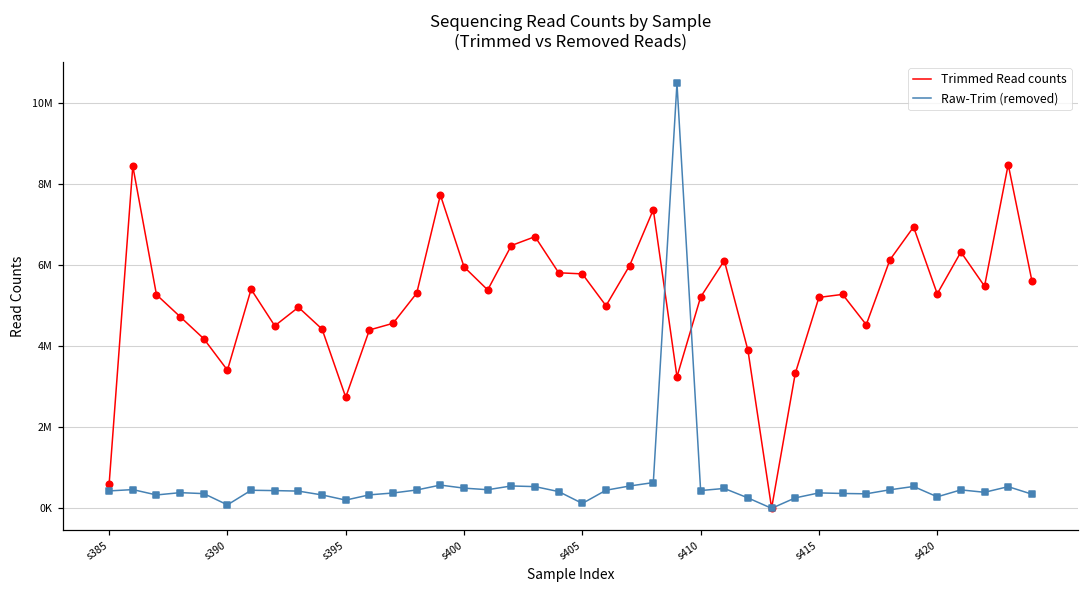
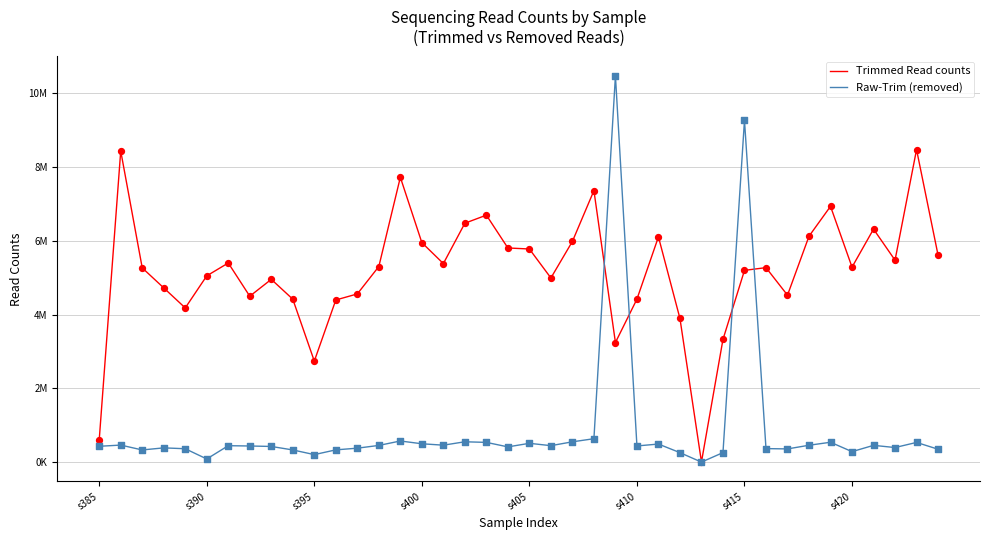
  {
    "Trimmed Read counts": {
      "s385": 600000,
-     "s390": 3400000,
+     "s390": 5100000,
      "s395": 2700000,
      "s400": 6000000,
      "s405": 5800000,
-     "s410": 5200000,
+     "s410": 4400000,
      "s415": 5200000,
      "s420": 5300000
    },
    "Raw-Trim (removed)": {
      "s385": 400000,
      "s390": 100000,
      "s395": 200000,
      "s400": 500000,
-     "s405": 100000,
+     "s405": 500000,
      "s410": 400000,
-     "s415": 400000,
+     "s415": 9300000,
      "s420": 300000
    }
  }
